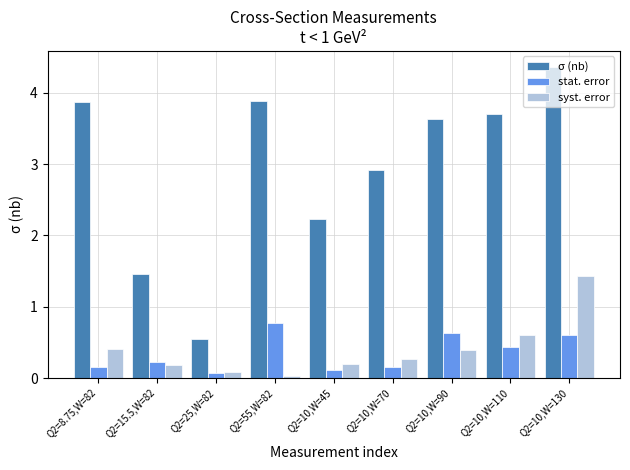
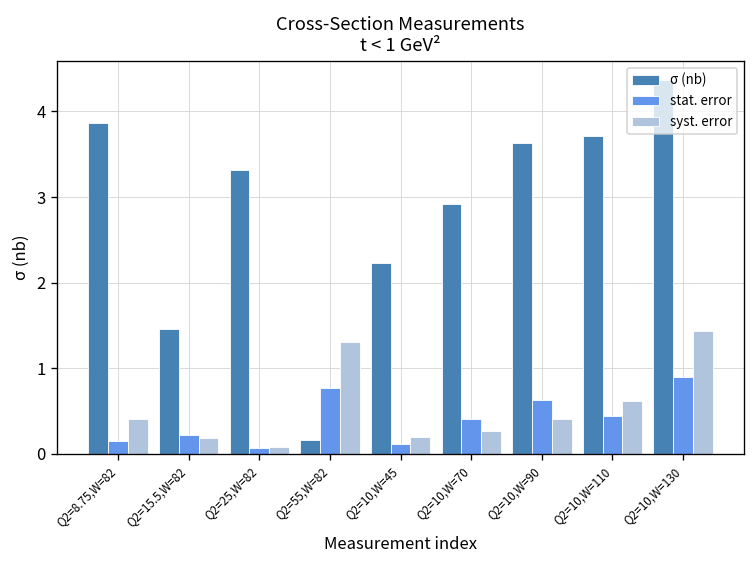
  {
    "σ (nb)": {
      "Q2=8.75,W=82": 3.9,
      "Q2=15.5,W=82": 1.5,
-     "Q2=25,W=82": 0.6,
-     "Q2=55,W=82": 3.9,
+     "Q2=25,W=82": 3.3,
+     "Q2=55,W=82": 0.2,
      "Q2=10,W=45": 2.2,
      "Q2=10,W=70": 2.9,
      "Q2=10,W=90": 3.6,
      "Q2=10,W=110": 3.7
    },
    "stat. error": {
      "Q2=8.75,W=82": 0.2,
      "Q2=15.5,W=82": 0.2,
      "Q2=25,W=82": 0.1,
      "Q2=55,W=82": 0.8,
      "Q2=10,W=45": 0.1,
-     "Q2=10,W=70": 0.2,
+     "Q2=10,W=70": 0.4,
      "Q2=10,W=90": 0.6,
      "Q2=10,W=110": 0.4,
-     "Q2=10,W=130": 0.6
+     "Q2=10,W=130": 0.9
    },
    "syst. error": {
      "Q2=8.75,W=82": 0.4,
      "Q2=15.5,W=82": 0.2,
      "Q2=25,W=82": 0.1,
-     "Q2=55,W=82": 0.0,
+     "Q2=55,W=82": 1.3,
      "Q2=10,W=45": 0.2,
      "Q2=10,W=70": 0.3,
      "Q2=10,W=90": 0.4,
      "Q2=10,W=110": 0.6,
      "Q2=10,W=130": 1.4
    }
  }
